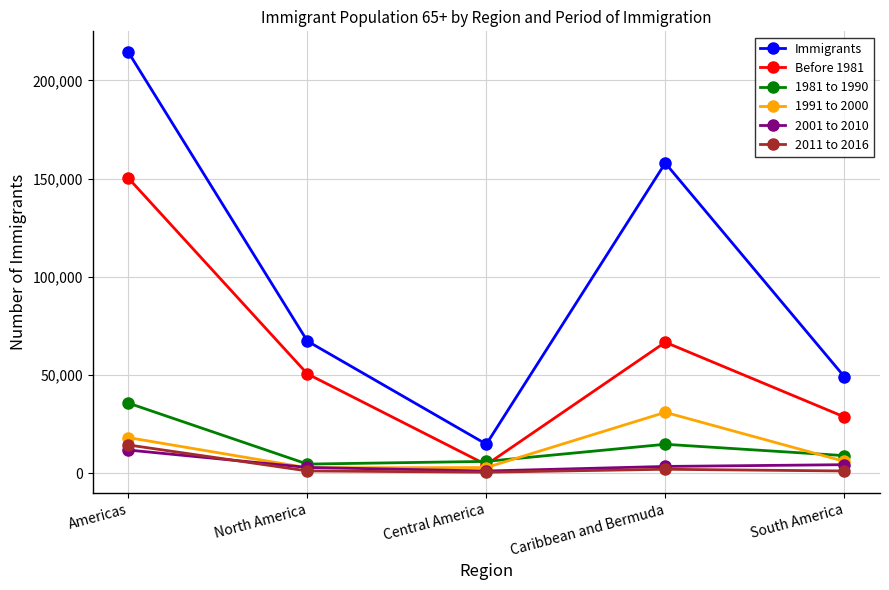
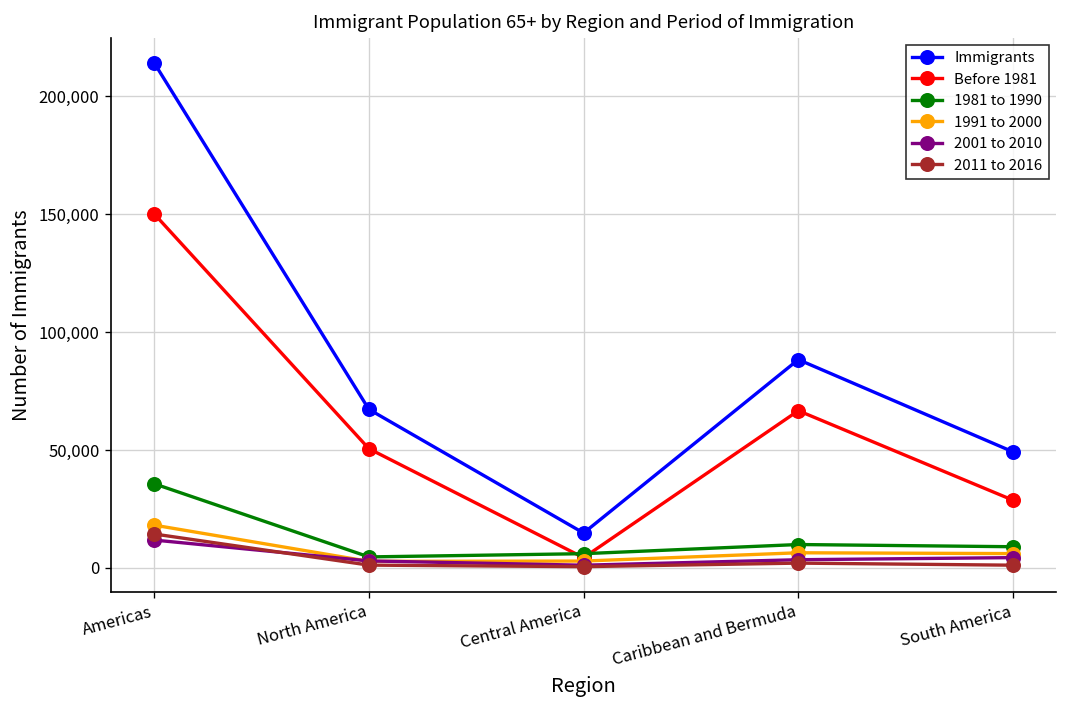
  {
    "Immigrants": {
      "Americas": "214,000",
      "North America": "67,000",
      "Central America": "15,000",
-     "Caribbean and Bermuda": "158,000",
+     "Caribbean and Bermuda": "88,000",
      "South America": "49,000"
    },
    "Before 1981": {
      "Americas": "150,000",
      "North America": "51,000",
      "Central America": "4,000",
      "Caribbean and Bermuda": "67,000",
      "South America": "29,000"
    },
    "1981 to 1990": {
      "Americas": "36,000",
      "North America": "5,000",
      "Central America": "6,000",
-     "Caribbean and Bermuda": "15,000",
+     "Caribbean and Bermuda": "10,000",
      "South America": "9,000"
    },
    "1991 to 2000": {
      "Americas": "18,000",
      "Central America": "3,000",
-     "Caribbean and Bermuda": "31,000",
+     "Caribbean and Bermuda": "6,000",
      "South America": "6,000"
    },
    "2001 to 2010": {
      "Americas": "12,000",
      "Caribbean and Bermuda": "3,000",
      "South America": "4,000"
    },
    "2011 to 2016": {
      "Americas": "14,000",
      "North America": "1,000",
      "Caribbean and Bermuda": "2,000",
      "South America": "1,000"
    }
  }
